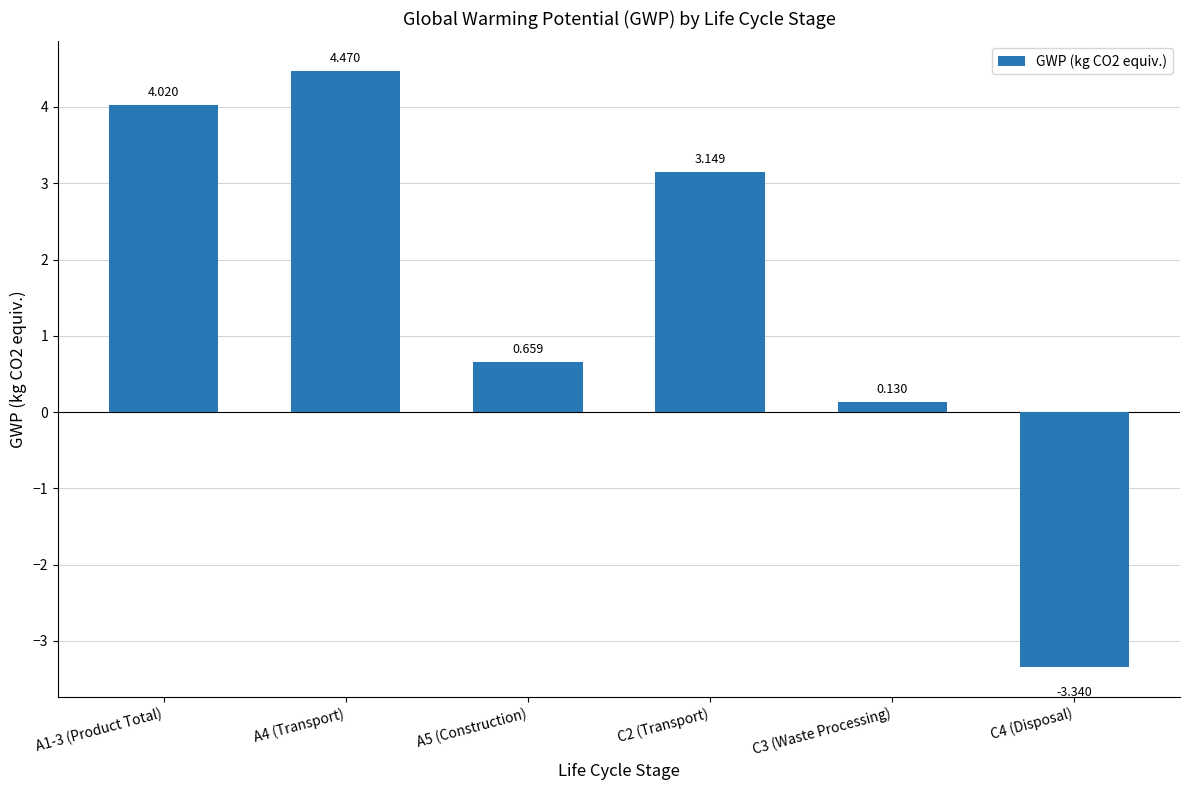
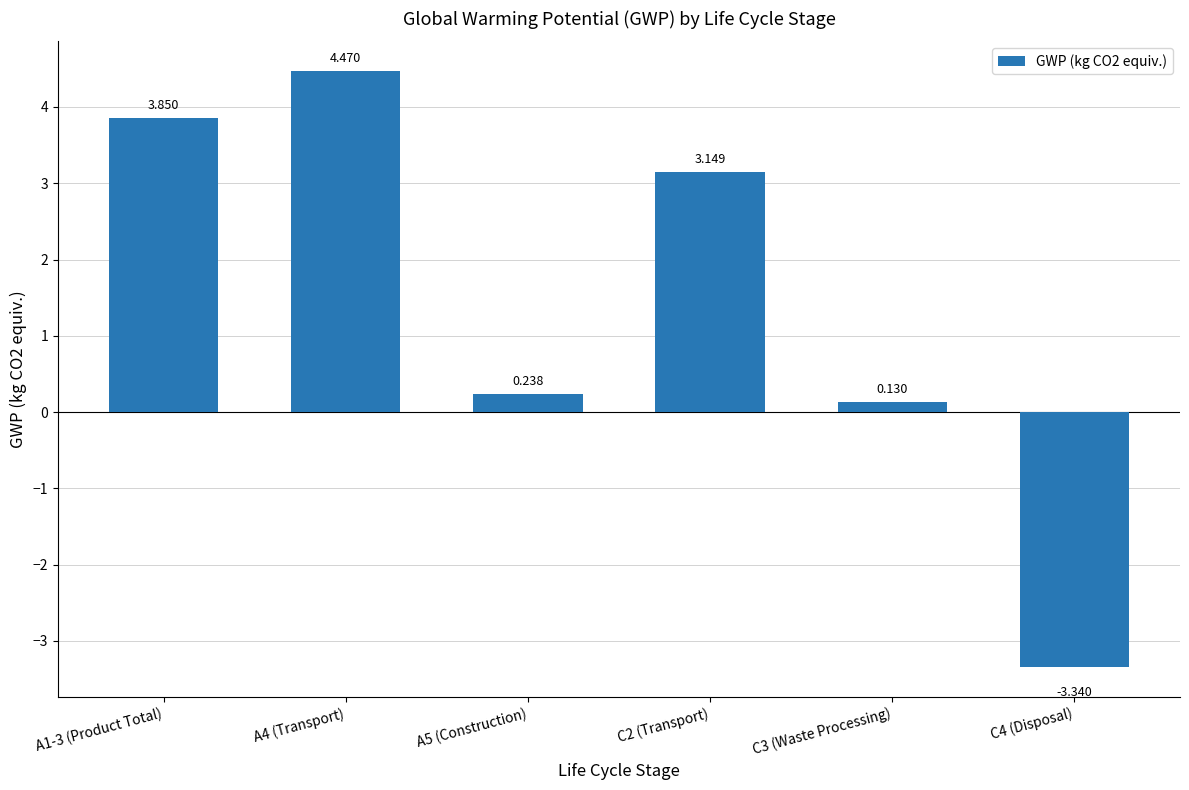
  {
-   "A1-3 (Product Total)": 4.020,
+   "A1-3 (Product Total)": 3.850,
    "A4 (Transport)": 4.470,
-   "A5 (Construction)": 0.659,
+   "A5 (Construction)": 0.238,
    "C2 (Transport)": 3.149,
    "C3 (Waste Processing)": 0.130,
    "C4 (Disposal)": -3.340
  }
